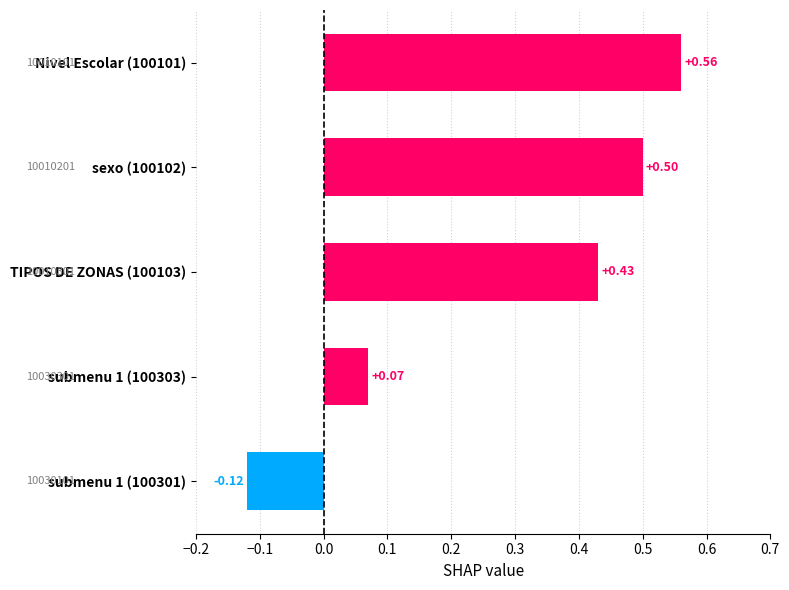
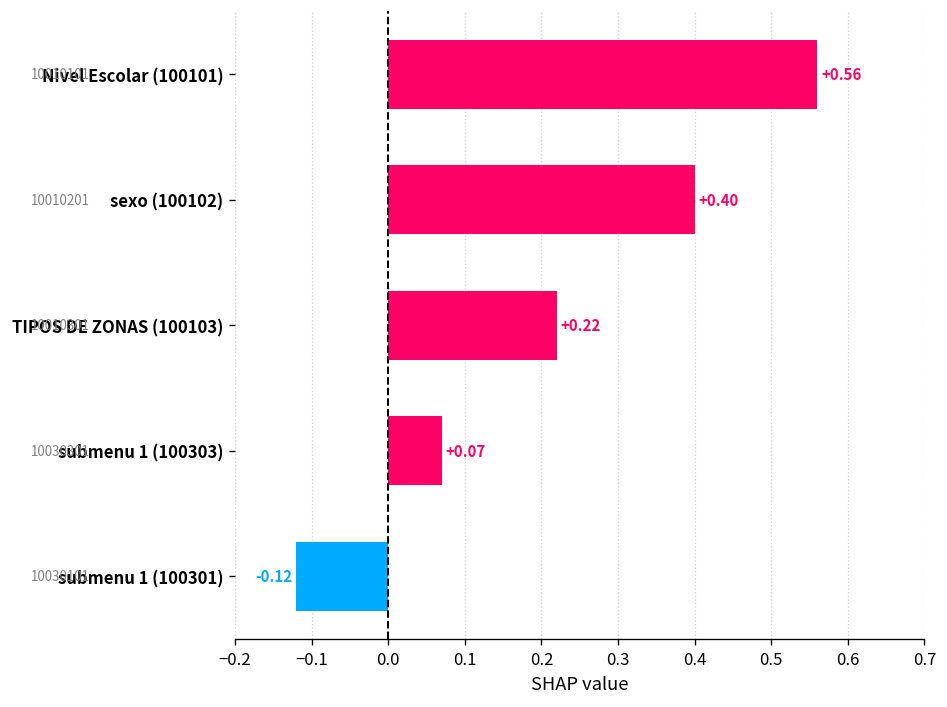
  {
    "Nivel Escolar (100101)": "+0.56",
-   "sexo (100102)": "+0.50",
-   "TIPOS DE ZONAS (100103)": "+0.43",
+   "sexo (100102)": "+0.40",
+   "TIPOS DE ZONAS (100103)": "+0.22",
    "submenu 1 (100303)": "+0.07",
    "submenu 1 (100301)": "-0.12"
  }
